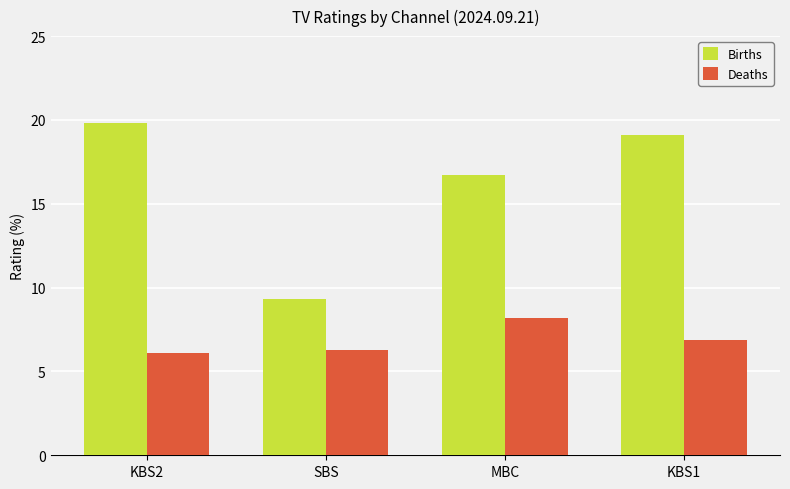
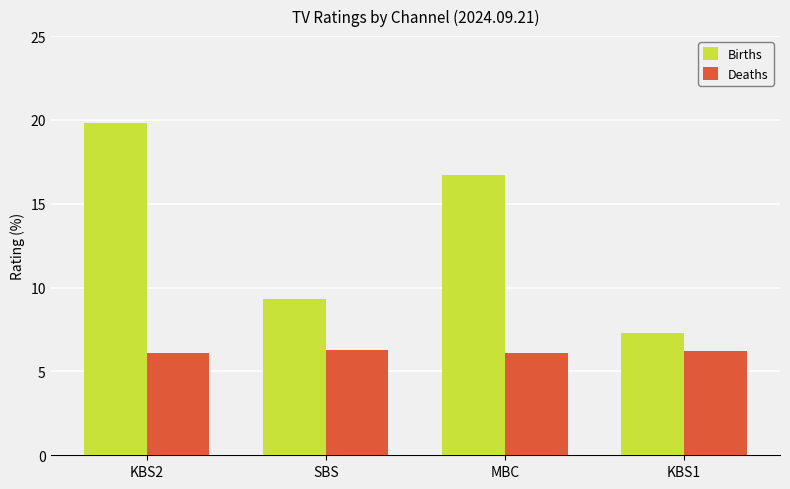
  {
    "Births": {
      "KBS2": 19.8,
      "SBS": 9.3,
      "MBC": 16.7,
-     "KBS1": 19.1
+     "KBS1": 7.3
    },
    "Deaths": {
      "KBS2": 6.1,
      "SBS": 6.3,
-     "MBC": 8.2,
-     "KBS1": 6.9
+     "MBC": 6.1,
+     "KBS1": 6.2
    }
  }
